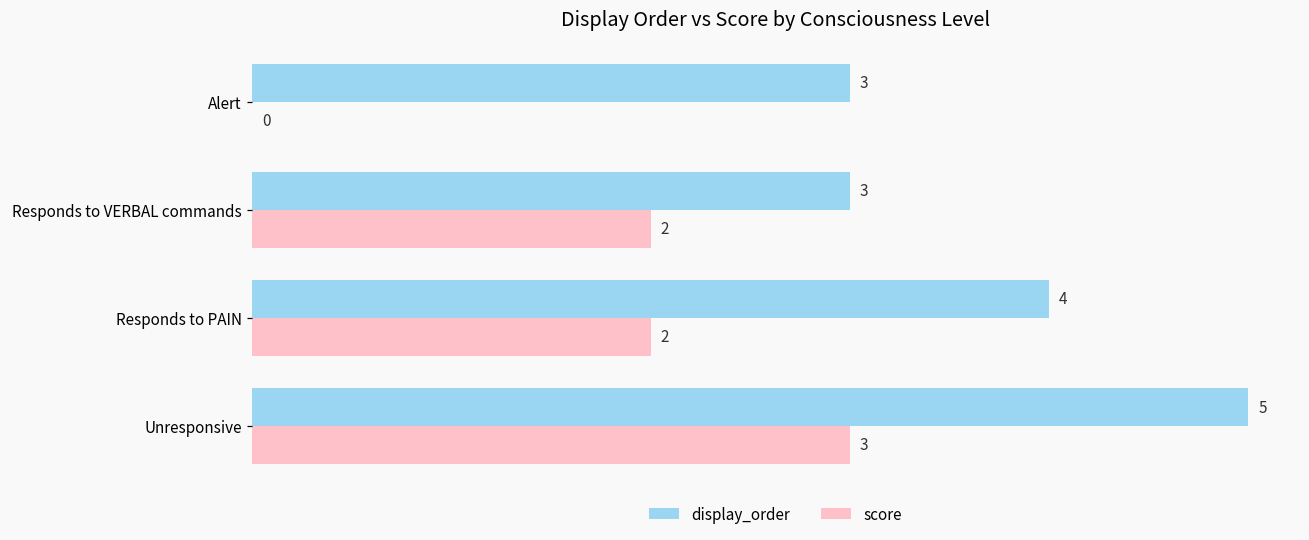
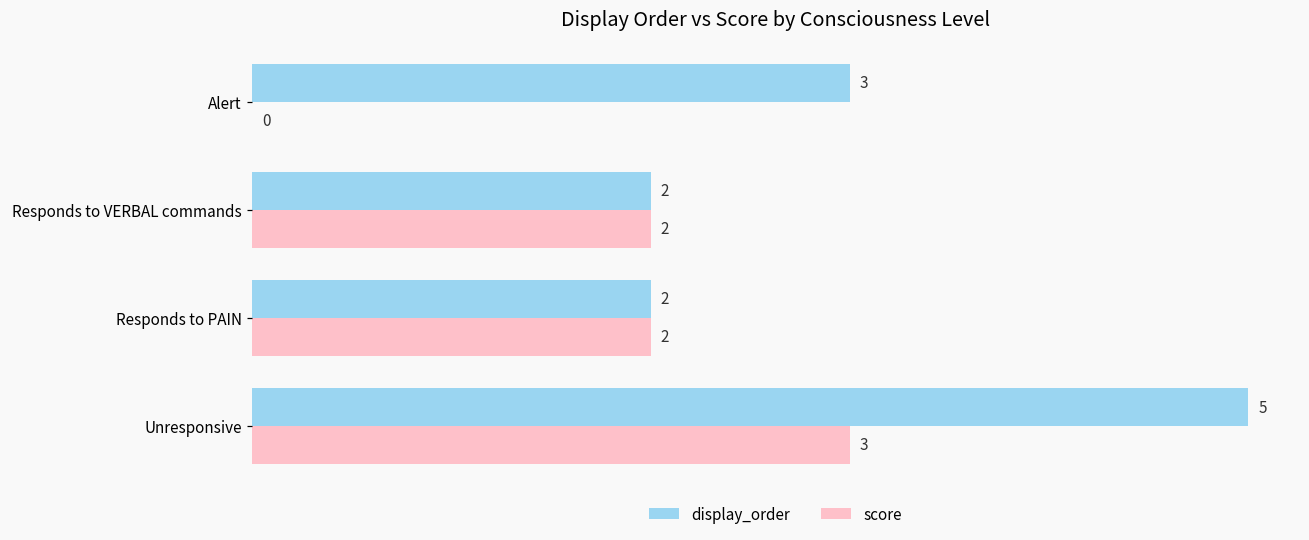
  {
    "display_order": {
      "Alert": 3,
-     "Responds to VERBAL commands": 3,
-     "Responds to PAIN": 4,
+     "Responds to VERBAL commands": 2,
+     "Responds to PAIN": 2,
      "Unresponsive": 5
    },
    "score": {
      "Alert": 0,
      "Responds to VERBAL commands": 2,
      "Responds to PAIN": 2,
      "Unresponsive": 3
    }
  }
